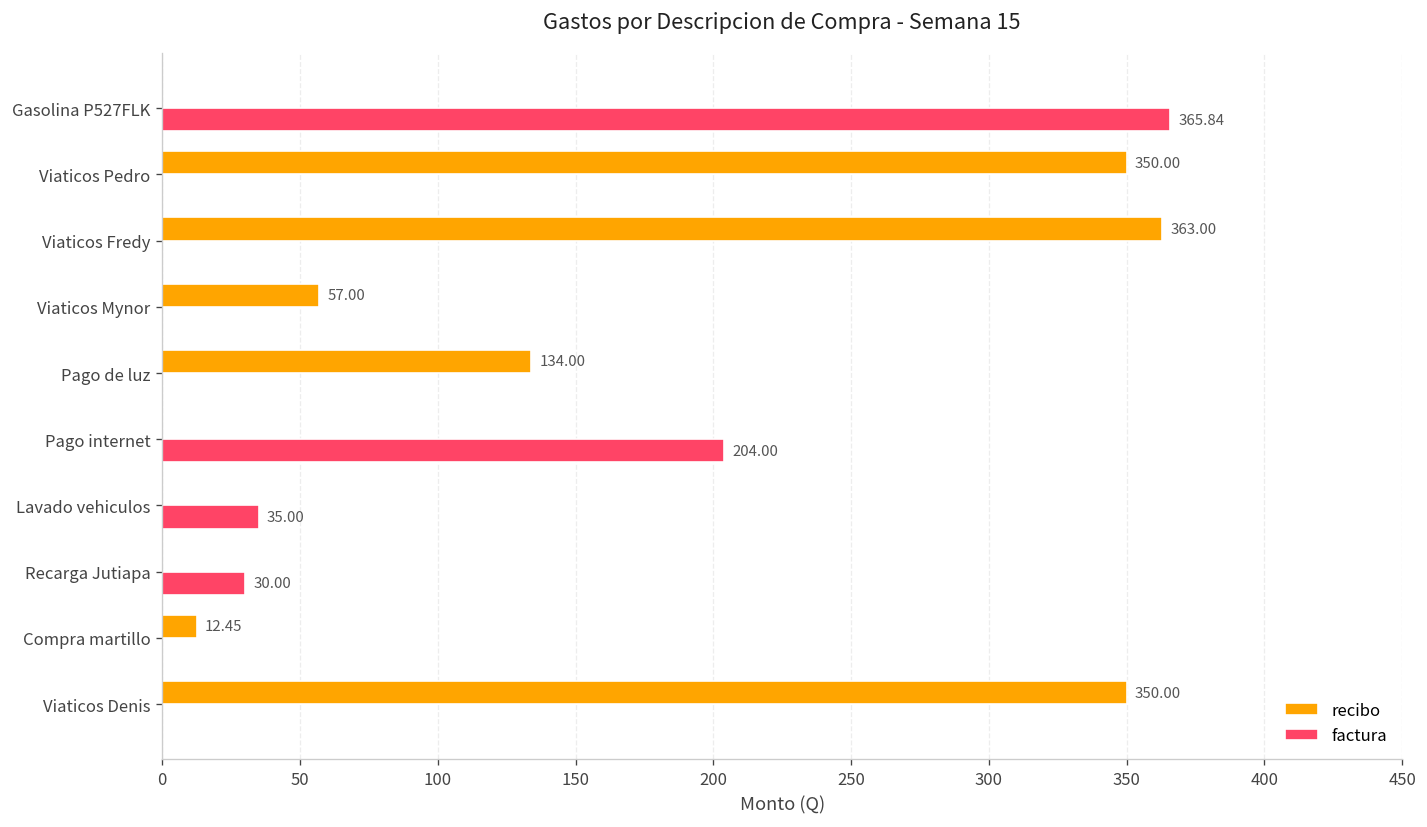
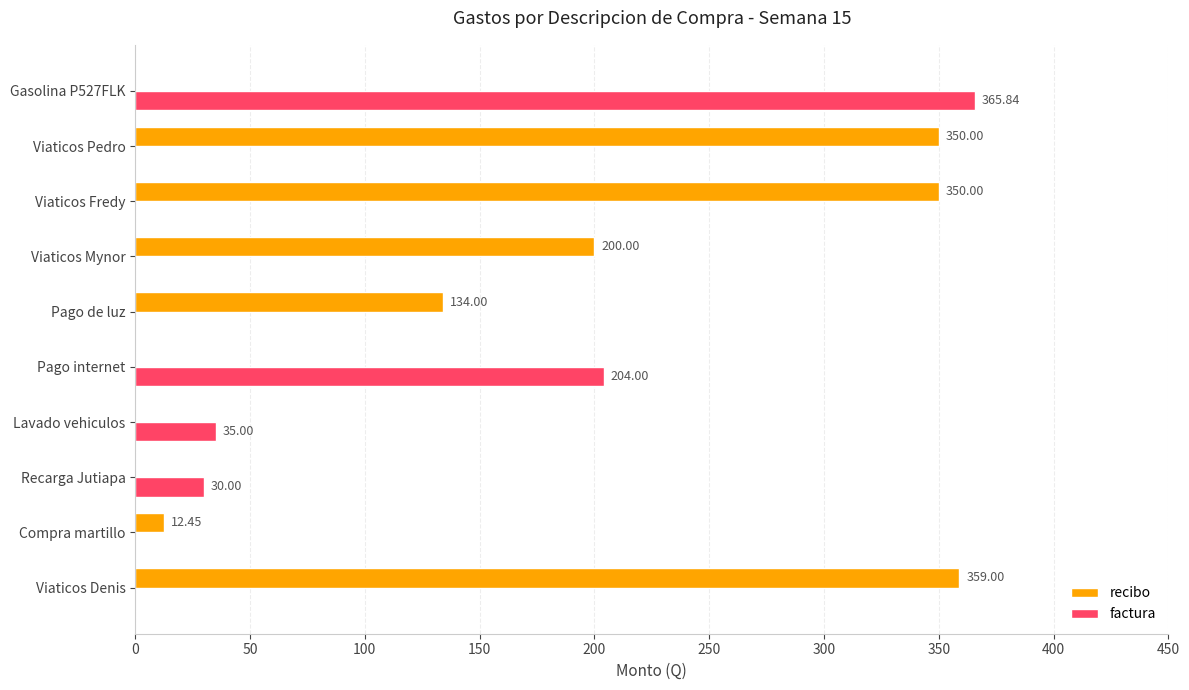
  {
    "recibo": {
      "Viaticos Pedro": 350.00,
-     "Viaticos Fredy": 363.00,
-     "Viaticos Mynor": 57.00,
+     "Viaticos Fredy": 350.00,
+     "Viaticos Mynor": 200.00,
      "Pago de luz": 134.00,
      "Compra martillo": 12.45,
-     "Viaticos Denis": 350.00
+     "Viaticos Denis": 359.00
    },
    "factura": {
      "Gasolina P527FLK": 365.84,
      "Pago internet": 204.00,
      "Lavado vehiculos": 35.00,
      "Recarga Jutiapa": 30.00
    }
  }
